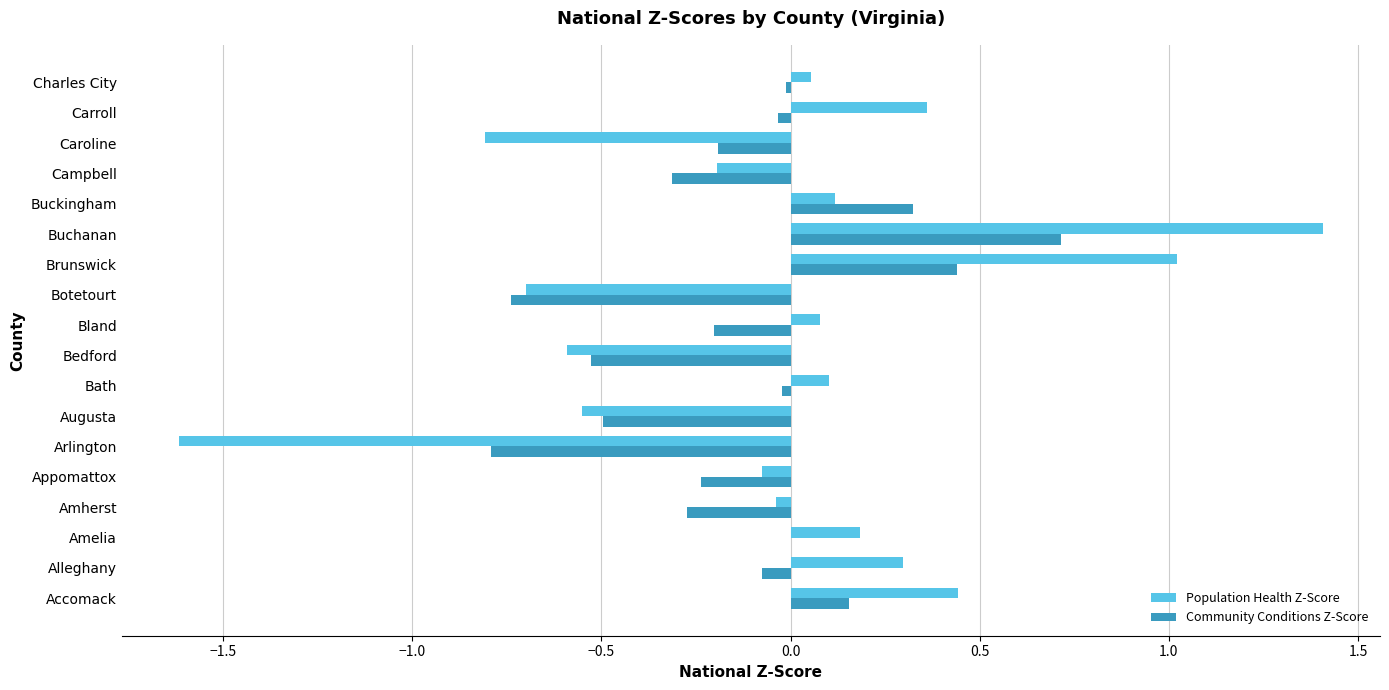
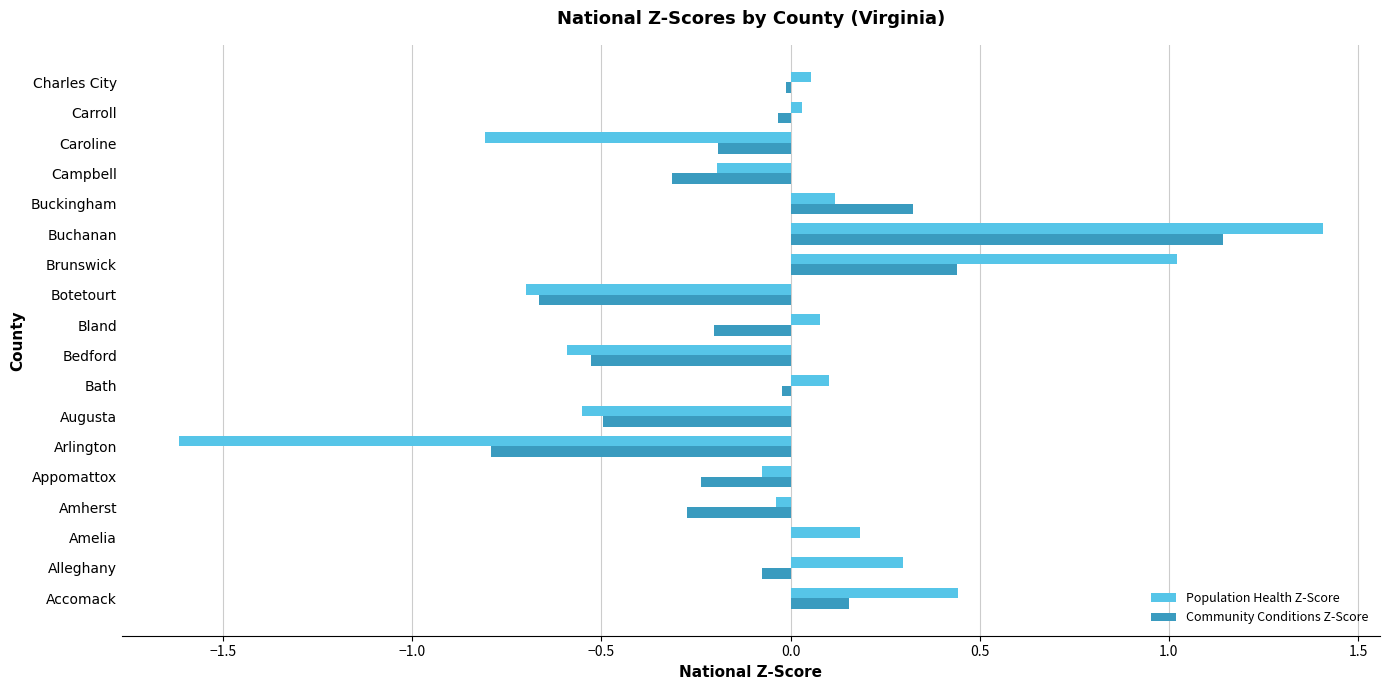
  {
    "Population Health Z-Score": {
      "Charles City": 0.05,
-     "Carroll": 0.36,
+     "Carroll": 0.03,
      "Caroline": -0.81,
      "Campbell": -0.19,
      "Buckingham": 0.12,
      "Buchanan": 1.41,
      "Brunswick": 1.02,
      "Botetourt": -0.70,
      "Bland": 0.08,
      "Bedford": -0.59,
      "Bath": 0.10,
      "Augusta": -0.55,
      "Arlington": -1.62,
      "Appomattox": -0.07,
      "Amherst": -0.04,
      "Amelia": 0.18,
      "Alleghany": 0.30,
      "Accomack": 0.44
    },
    "Community Conditions Z-Score": {
      "Charles City": -0.01,
      "Carroll": -0.03,
      "Caroline": -0.19,
      "Campbell": -0.31,
      "Buckingham": 0.32,
-     "Buchanan": 0.71,
+     "Buchanan": 1.14,
      "Brunswick": 0.44,
-     "Botetourt": -0.74,
+     "Botetourt": -0.67,
      "Bland": -0.20,
      "Bedford": -0.53,
      "Bath": -0.02,
      "Augusta": -0.50,
      "Arlington": -0.79,
      "Appomattox": -0.24,
      "Amherst": -0.27,
      "Alleghany": -0.07,
      "Accomack": 0.15
    }
  }
